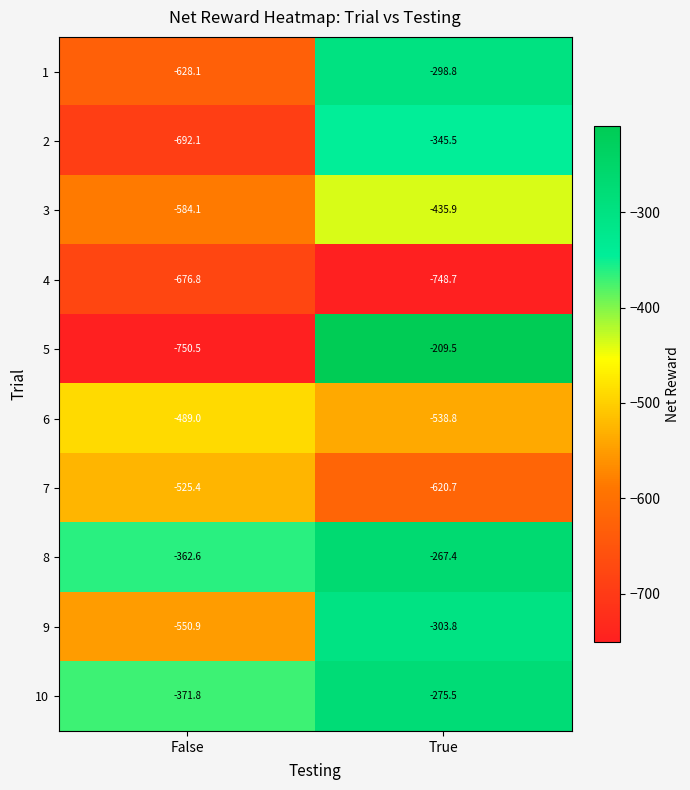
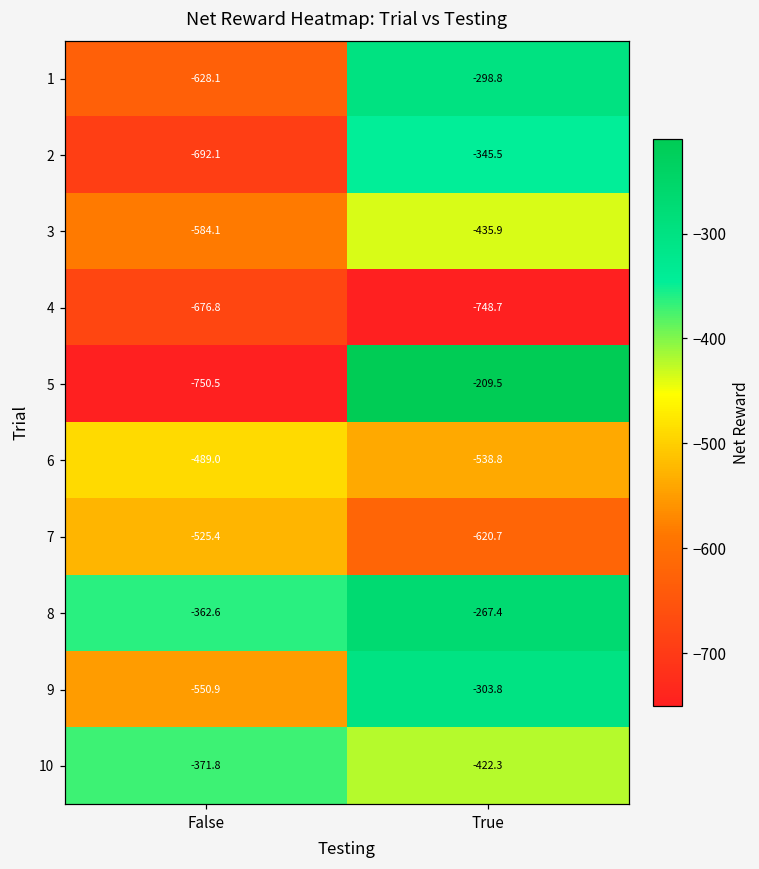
  {
    "1": {
      "False": -628.1,
      "True": -298.8
    },
    "2": {
      "False": -692.1,
      "True": -345.5
    },
    "3": {
      "False": -584.1,
      "True": -435.9
    },
    "4": {
      "False": -676.8,
      "True": -748.7
    },
    "5": {
      "False": -750.5,
      "True": -209.5
    },
    "6": {
      "False": -489.0,
      "True": -538.8
    },
    "7": {
      "False": -525.4,
      "True": -620.7
    },
    "8": {
      "False": -362.6,
      "True": -267.4
    },
    "9": {
      "False": -550.9,
      "True": -303.8
    },
    "10": {
      "False": -371.8,
-     "True": -275.5
+     "True": -422.3
    }
  }
